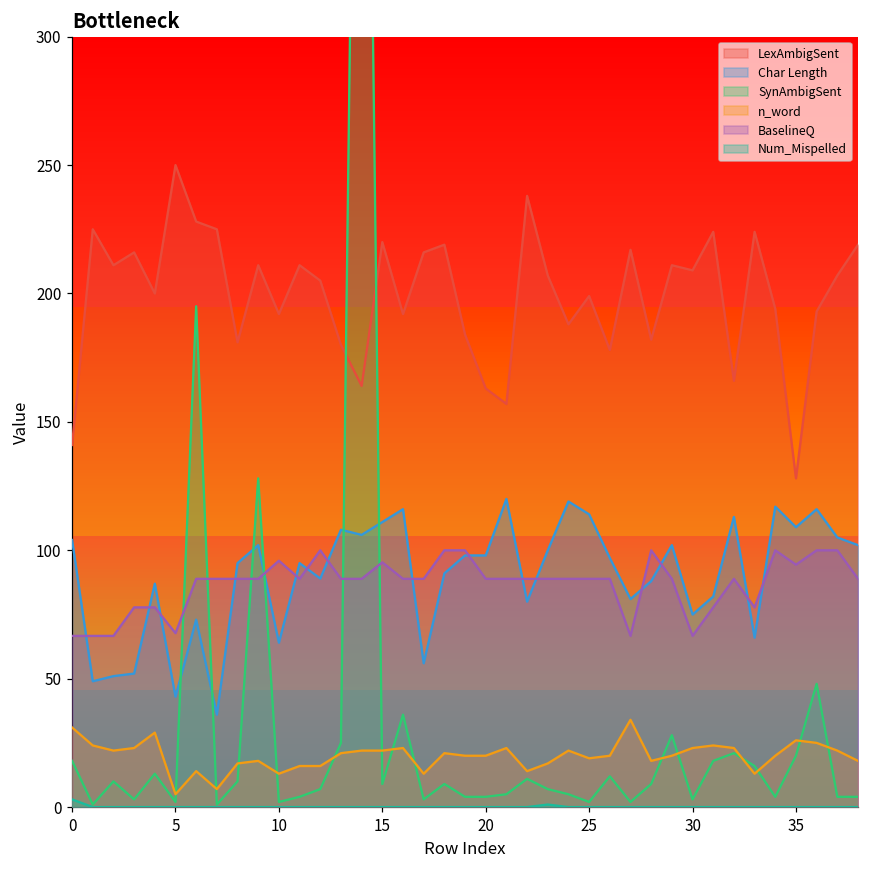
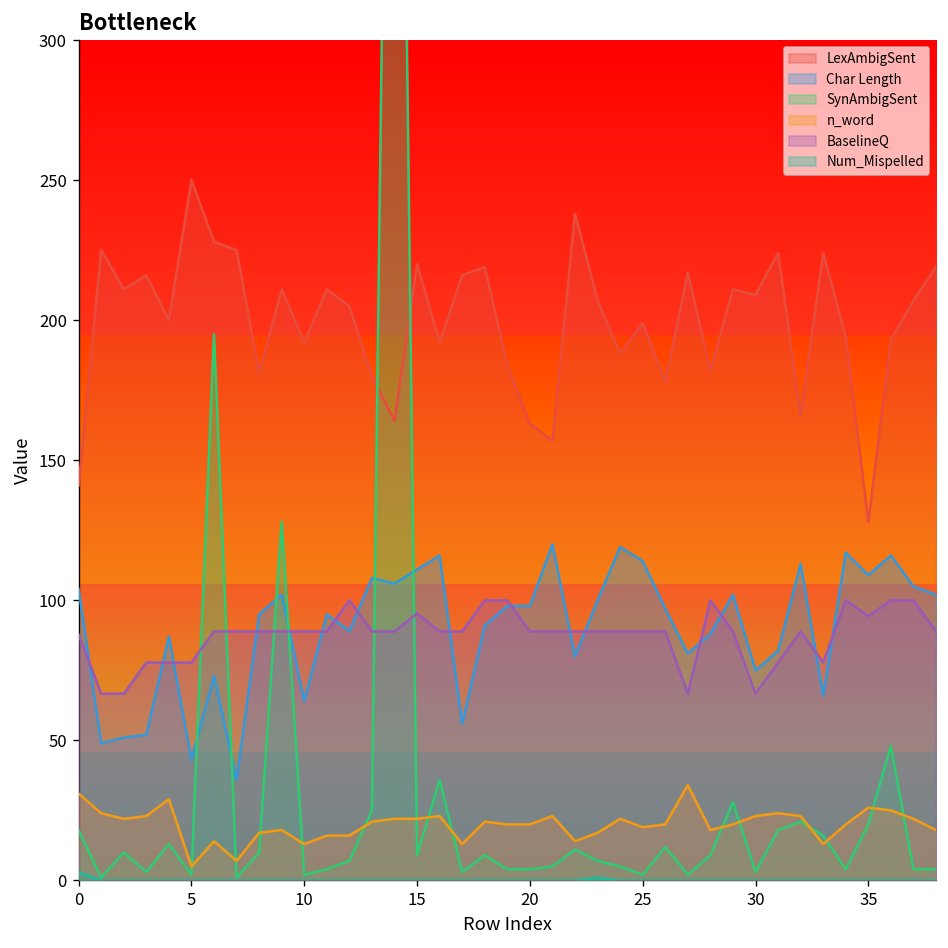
  {
    "BaselineQ": {
-     "0": 67,
-     "5": 68,
-     "10": 96,
+     "0": 88,
+     "5": 78,
+     "10": 89,
      "15": 95,
      "20": 89,
      "25": 89,
      "30": 67,
      "35": 94
    }
  }
